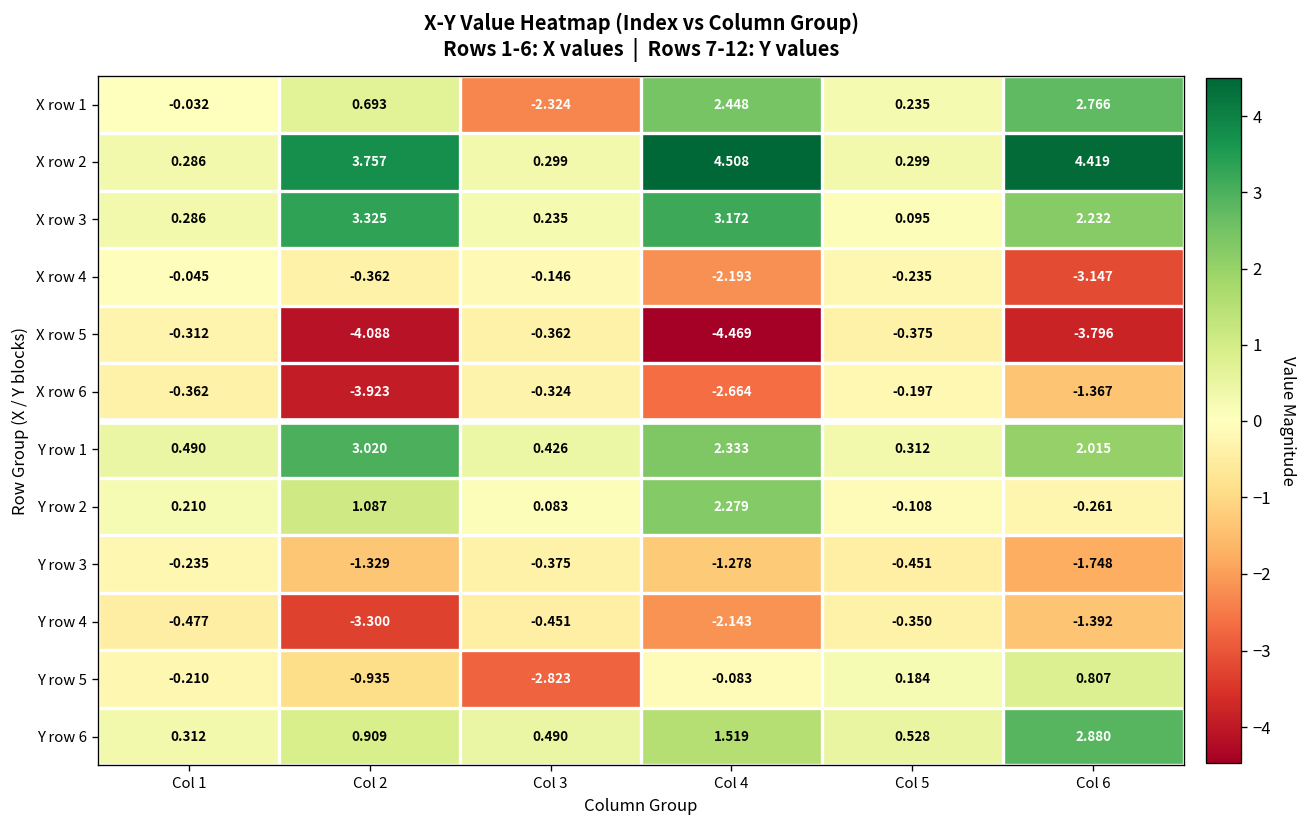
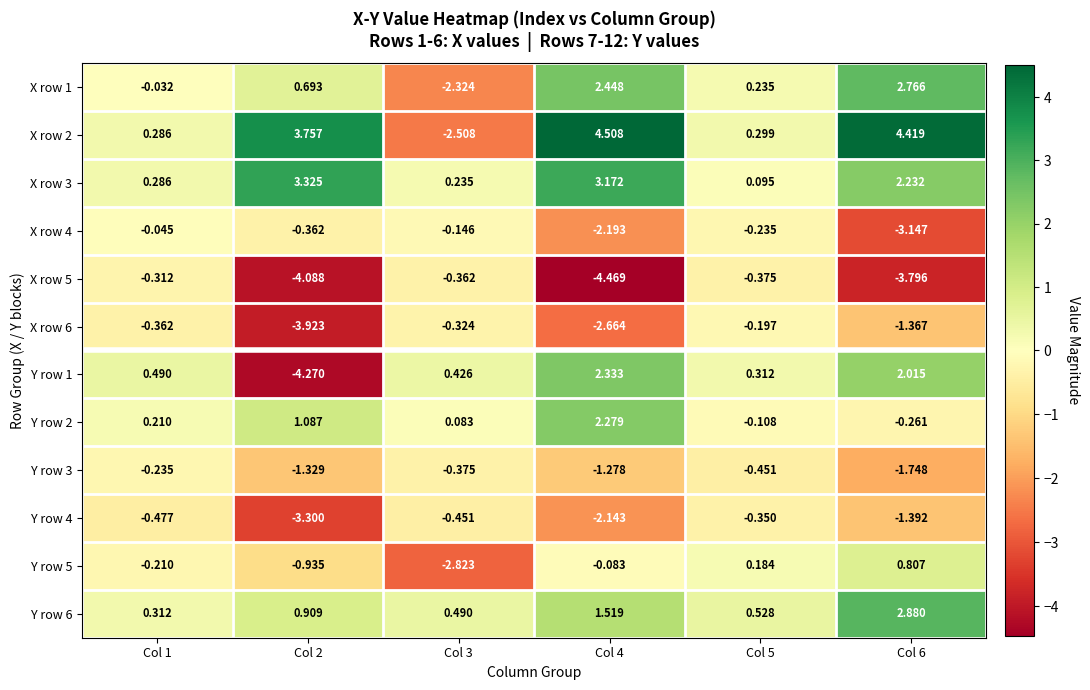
  {
    "X row 1": {
      "Col 1": -0.032,
      "Col 2": 0.693,
      "Col 3": -2.324,
      "Col 4": 2.448,
      "Col 5": 0.235,
      "Col 6": 2.766
    },
    "X row 2": {
      "Col 1": 0.286,
      "Col 2": 3.757,
-     "Col 3": 0.299,
+     "Col 3": -2.508,
      "Col 4": 4.508,
      "Col 5": 0.299,
      "Col 6": 4.419
    },
    "X row 3": {
      "Col 1": 0.286,
      "Col 2": 3.325,
      "Col 3": 0.235,
      "Col 4": 3.172,
      "Col 5": 0.095,
      "Col 6": 2.232
    },
    "X row 4": {
      "Col 1": -0.045,
      "Col 2": -0.362,
      "Col 3": -0.146,
      "Col 4": -2.193,
      "Col 5": -0.235,
      "Col 6": -3.147
    },
    "X row 5": {
      "Col 1": -0.312,
      "Col 2": -4.088,
      "Col 3": -0.362,
      "Col 4": -4.469,
      "Col 5": -0.375,
      "Col 6": -3.796
    },
    "X row 6": {
      "Col 1": -0.362,
      "Col 2": -3.923,
      "Col 3": -0.324,
      "Col 4": -2.664,
      "Col 5": -0.197,
      "Col 6": -1.367
    },
    "Y row 1": {
      "Col 1": 0.490,
-     "Col 2": 3.020,
+     "Col 2": -4.270,
      "Col 3": 0.426,
      "Col 4": 2.333,
      "Col 5": 0.312,
      "Col 6": 2.015
    },
    "Y row 2": {
      "Col 1": 0.210,
      "Col 2": 1.087,
      "Col 3": 0.083,
      "Col 4": 2.279,
      "Col 5": -0.108,
      "Col 6": -0.261
    },
    "Y row 3": {
      "Col 1": -0.235,
      "Col 2": -1.329,
      "Col 3": -0.375,
      "Col 4": -1.278,
      "Col 5": -0.451,
      "Col 6": -1.748
    },
    "Y row 4": {
      "Col 1": -0.477,
      "Col 2": -3.300,
      "Col 3": -0.451,
      "Col 4": -2.143,
      "Col 5": -0.350,
      "Col 6": -1.392
    },
    "Y row 5": {
      "Col 1": -0.210,
      "Col 2": -0.935,
      "Col 3": -2.823,
      "Col 4": -0.083,
      "Col 5": 0.184,
      "Col 6": 0.807
    },
    "Y row 6": {
      "Col 1": 0.312,
      "Col 2": 0.909,
      "Col 3": 0.490,
      "Col 4": 1.519,
      "Col 5": 0.528,
      "Col 6": 2.880
    }
  }
